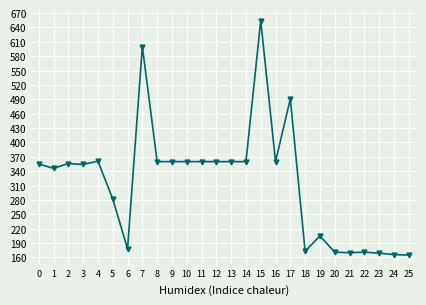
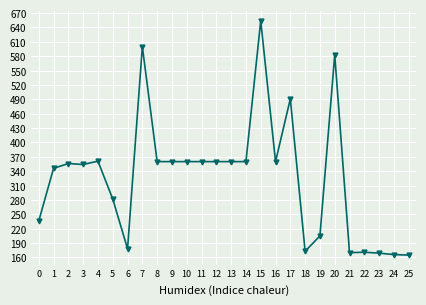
  {
-   "0": 360,
+   "0": 240,
    "1": 350,
    "2": 360,
    "3": 350,
    "4": 360,
    "5": 280,
    "6": 180,
    "7": 600,
    "8": 360,
    "9": 360,
    "10": 360,
    "11": 360,
    "12": 360,
    "13": 360,
    "14": 360,
    "15": 650,
    "16": 360,
    "17": 490,
    "18": 170,
    "19": 210,
-   "20": 170,
+   "20": 580,
    "21": 170,
    "22": 170,
    "23": 170,
    "24": 170,
    "25": 170
  }
